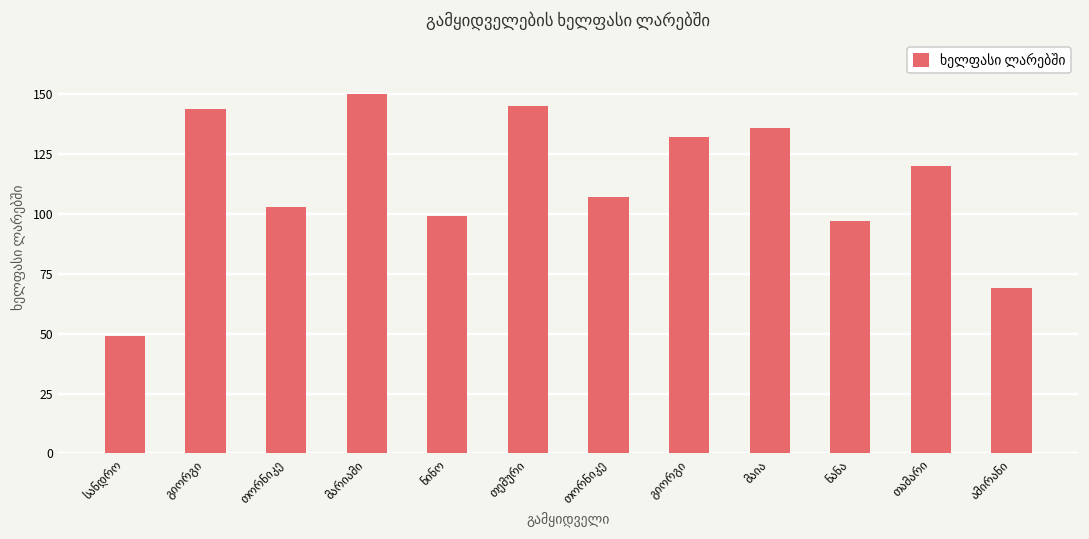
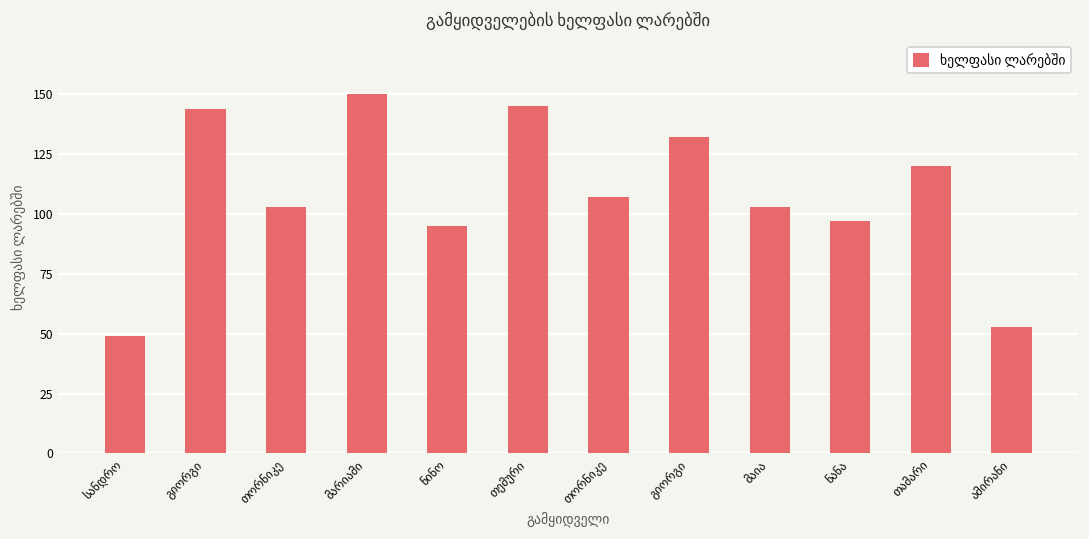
  {
    "სანდრო": 49,
    "მარიამი": 150,
-   "ნინო": 99,
+   "ნინო": 95,
    "თემური": 145,
-   "მაია": 136,
+   "მაია": 103,
    "ნანა": 97,
    "თამარი": 120,
-   "ამირანი": 69
+   "ამირანი": 53
  }
